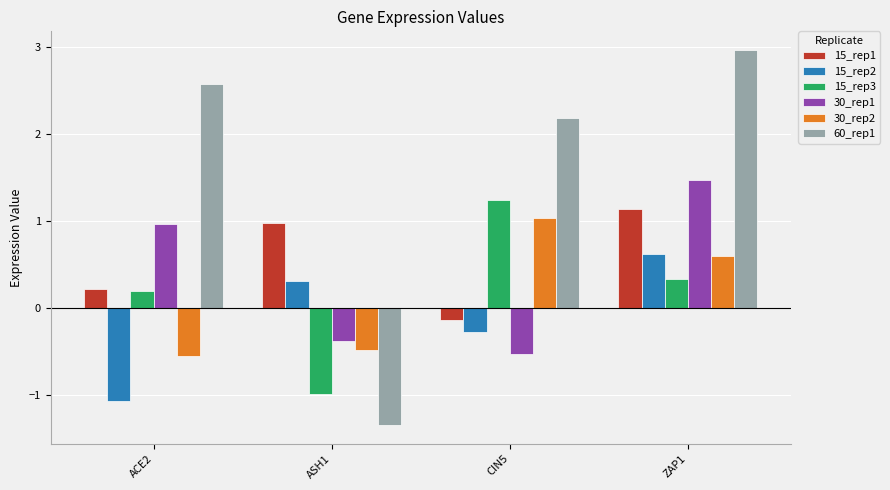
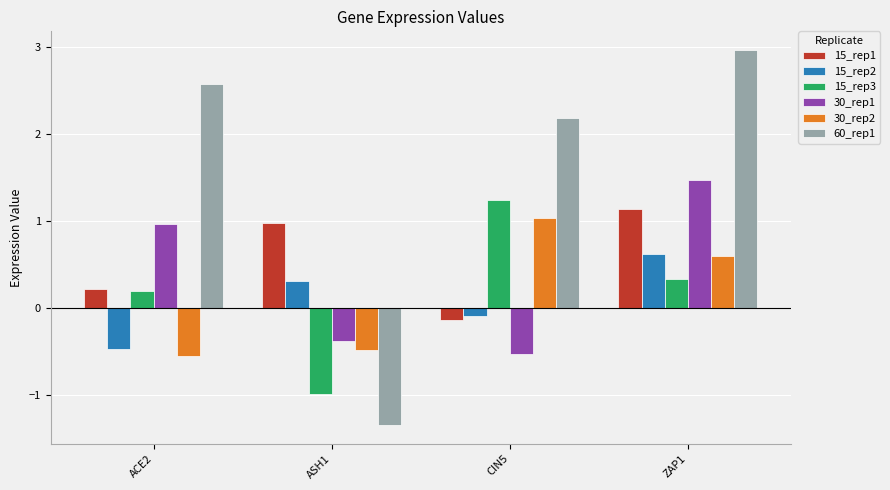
  {
    "15_rep1": {
      "ACE2": 0.2,
      "ASH1": 1.0,
      "CIN5": -0.1,
      "ZAP1": 1.1
    },
    "15_rep2": {
-     "ACE2": -1.1,
+     "ACE2": -0.5,
      "ASH1": 0.3,
-     "CIN5": -0.3,
+     "CIN5": -0.1,
      "ZAP1": 0.6
    },
    "15_rep3": {
      "ACE2": 0.2,
      "ASH1": -1.0,
      "CIN5": 1.2,
      "ZAP1": 0.3
    },
    "30_rep1": {
      "ACE2": 1.0,
      "ASH1": -0.4,
      "CIN5": -0.5,
      "ZAP1": 1.5
    },
    "30_rep2": {
      "ACE2": -0.6,
      "ASH1": -0.5,
      "CIN5": 1.0,
      "ZAP1": 0.6
    },
    "60_rep1": {
      "ACE2": 2.6,
      "ASH1": -1.3,
      "CIN5": 2.2,
      "ZAP1": 3.0
    }
  }
